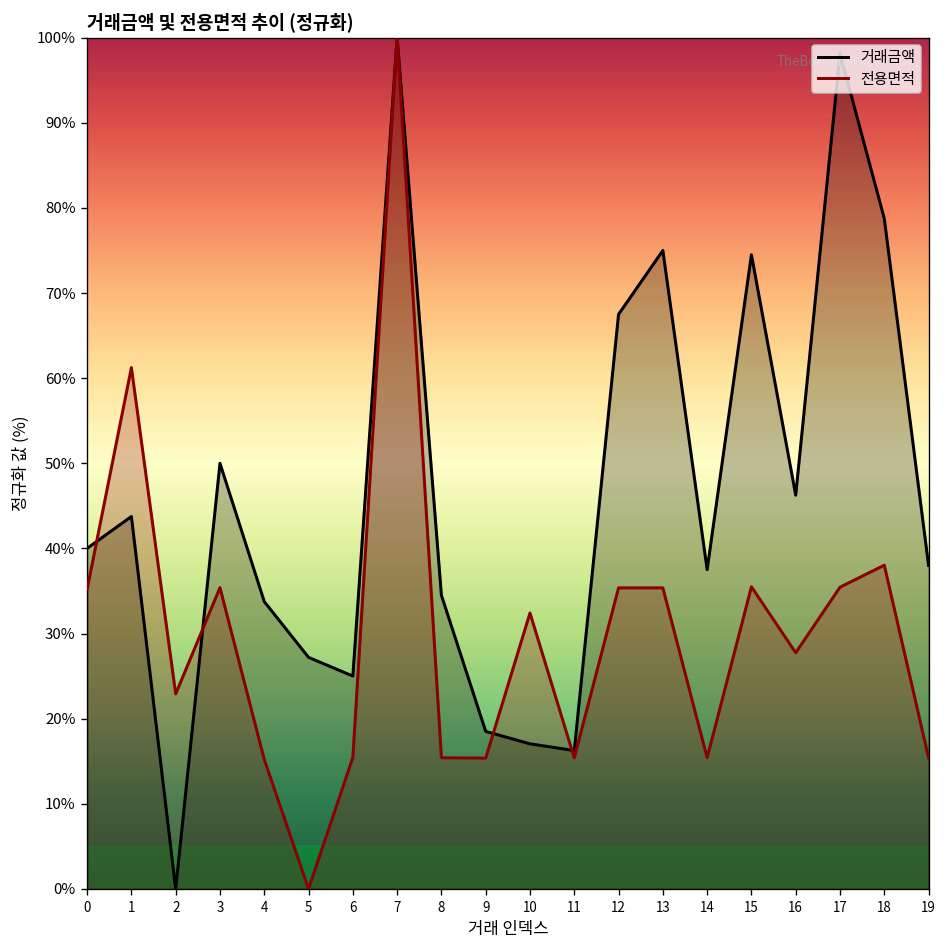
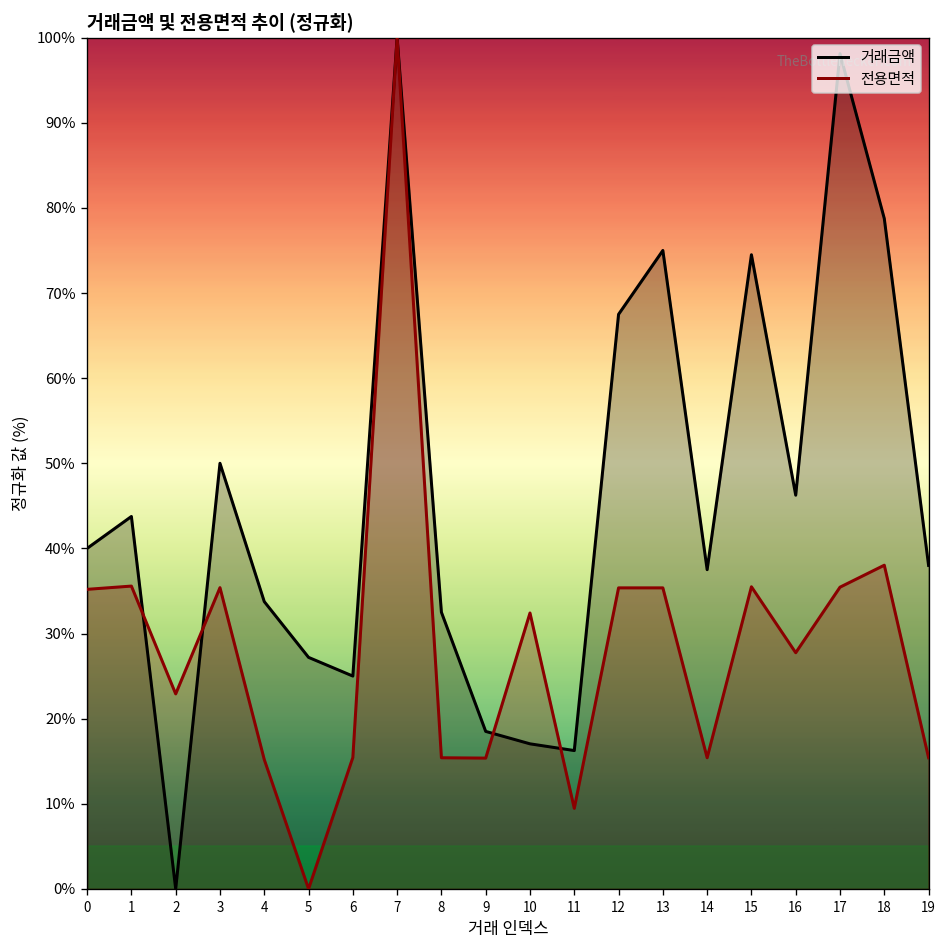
  {
    "거래금액": {
      "0": "40%",
      "1": "44%",
      "2": "0%",
      "3": "50%",
      "4": "34%",
      "5": "27%",
      "6": "25%",
-     "8": "34%",
+     "8": "33%",
      "9": "19%",
      "10": "17%",
      "11": "16%",
      "12": "68%",
      "13": "75%",
      "14": "38%",
      "15": "75%",
      "16": "46%",
      "18": "79%",
      "19": "38%"
    },
    "전용면적": {
      "0": "35%",
-     "1": "61%",
+     "1": "36%",
      "2": "23%",
      "3": "35%",
      "4": "15%",
      "5": "0%",
      "6": "15%",
      "8": "15%",
      "9": "15%",
      "10": "32%",
-     "11": "15%",
+     "11": "9%",
      "12": "35%",
      "13": "35%",
      "14": "15%",
      "15": "35%",
      "16": "28%",
      "17": "35%",
      "18": "38%",
      "19": "15%"
    }
  }
